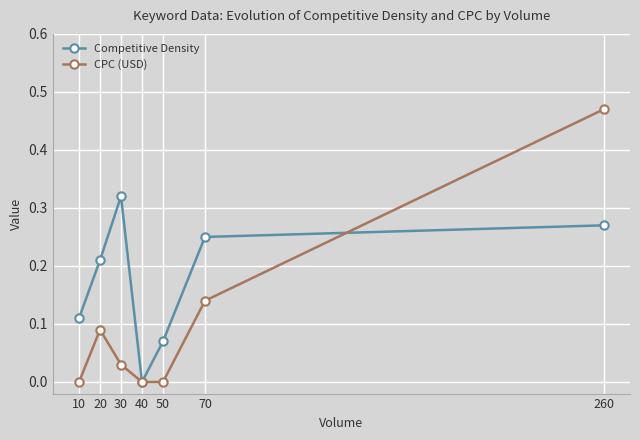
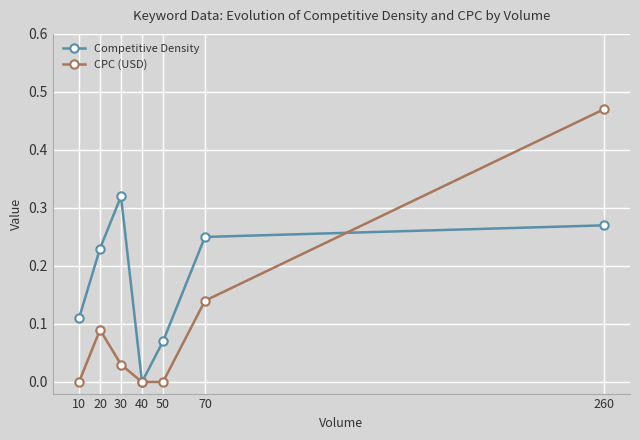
  {
    "Competitive Density": {
      "10": 0.11,
-     "20": 0.21,
+     "20": 0.23,
      "30": 0.32,
      "50": 0.07,
      "70": 0.25,
      "260": 0.27
    },
    "CPC (USD)": {
      "10": 0.00,
      "20": 0.09,
      "30": 0.03,
      "50": 0.00,
      "70": 0.14,
      "260": 0.47
    }
  }
